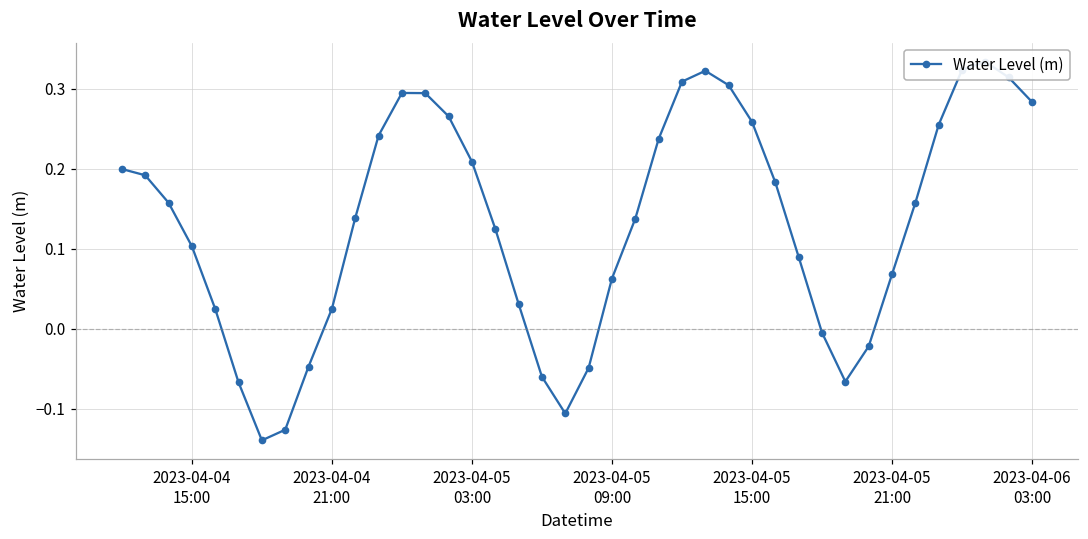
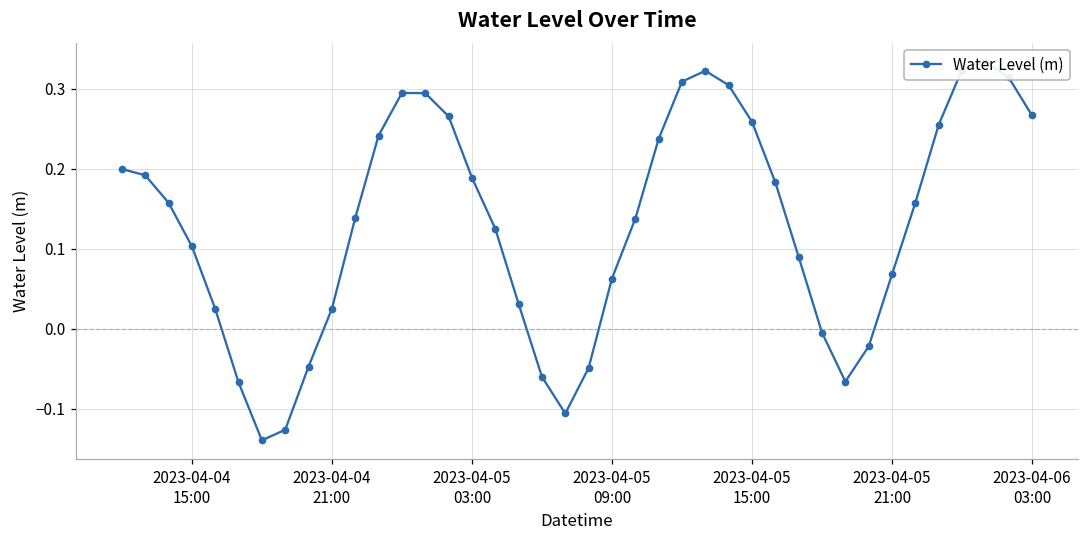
  {
    "2023-04-04 15:00": 0.10,
    "2023-04-04 21:00": 0.03,
-   "2023-04-05 03:00": 0.21,
+   "2023-04-05 03:00": 0.19,
    "2023-04-05 09:00": 0.06,
    "2023-04-05 15:00": 0.26,
    "2023-04-05 21:00": 0.07,
-   "2023-04-06 03:00": 0.28
+   "2023-04-06 03:00": 0.27
  }
